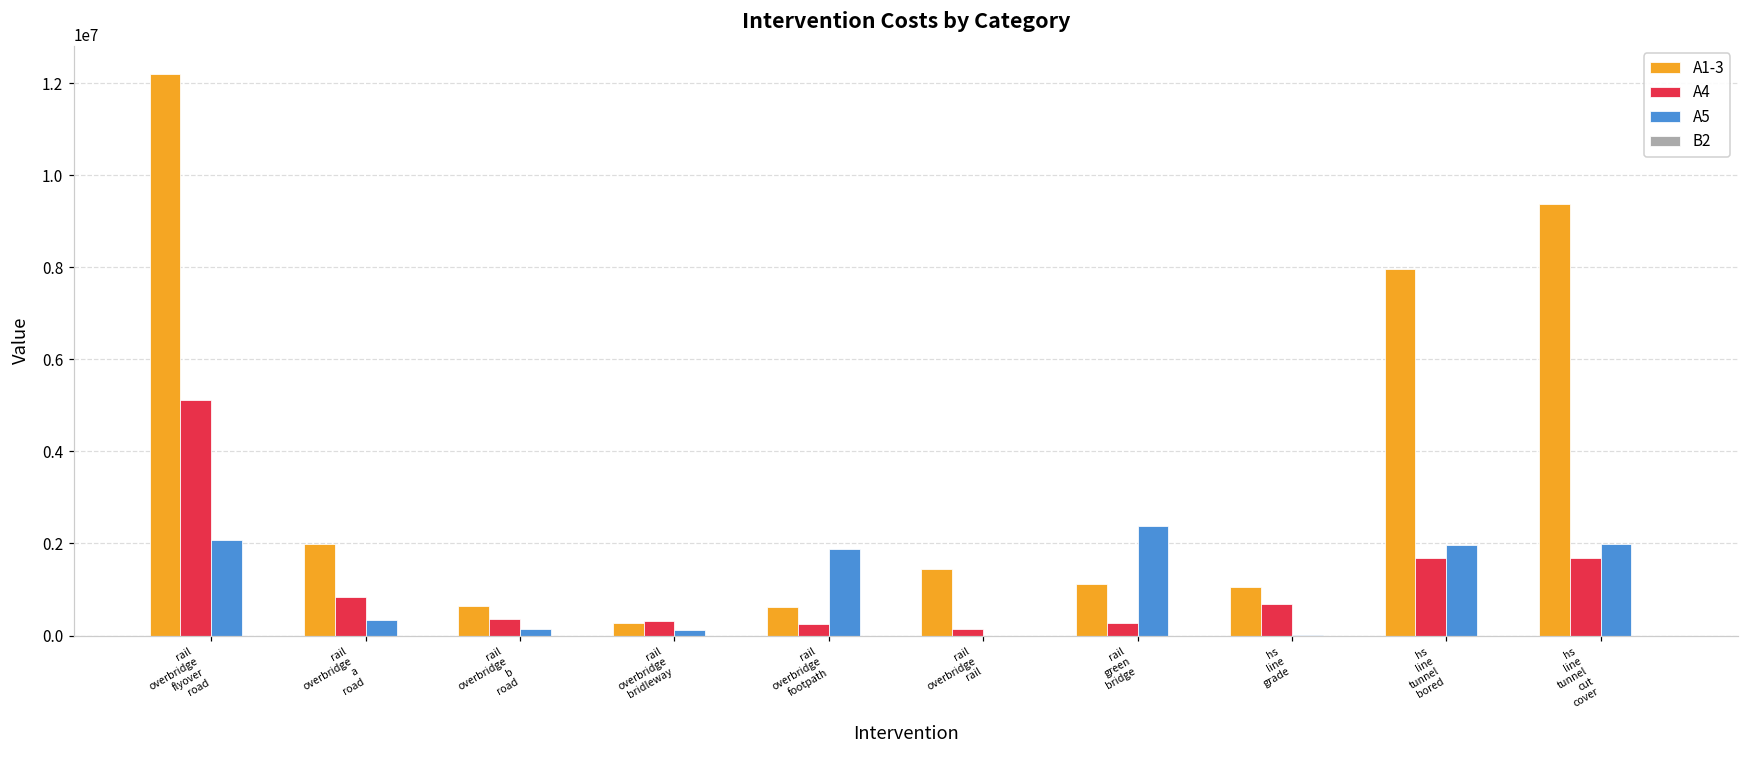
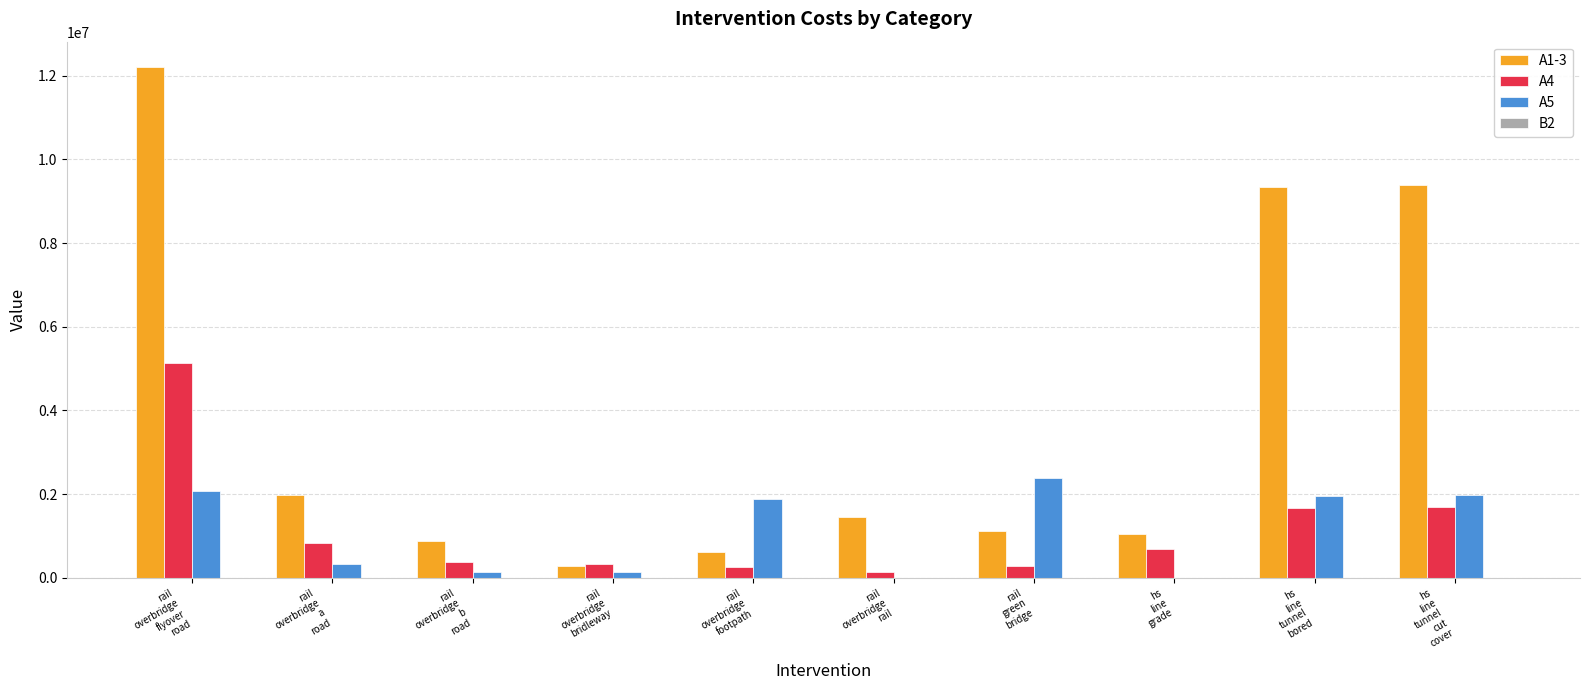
  {
    "A1-3": {
      "rail overbridge flyover road": 12200000,
      "rail overbridge a road": 2000000,
-     "rail overbridge b road": 600000,
+     "rail overbridge b road": 900000,
      "rail overbridge bridleway": 300000,
      "rail overbridge footpath": 600000,
      "rail overbridge rail": 1400000,
      "rail green bridge": 1100000,
      "hs line grade": 1100000,
-     "hs line tunnel bored": 8000000,
+     "hs line tunnel bored": 9300000,
      "hs line tunnel cut cover": 9400000
    },
    "A4": {
      "rail overbridge flyover road": 5100000,
      "rail overbridge a road": 800000,
      "rail overbridge b road": 400000,
      "rail overbridge bridleway": 300000,
      "rail overbridge footpath": 300000,
      "rail overbridge rail": 100000,
      "rail green bridge": 300000,
      "hs line grade": 700000,
      "hs line tunnel bored": 1700000,
      "hs line tunnel cut cover": 1700000
    },
    "A5": {
      "rail overbridge flyover road": 2100000,
      "rail overbridge a road": 300000,
      "rail overbridge b road": 100000,
      "rail overbridge bridleway": 100000,
      "rail overbridge footpath": 1900000,
      "rail overbridge rail": 0,
      "rail green bridge": 2400000,
      "hs line tunnel bored": 2000000,
      "hs line tunnel cut cover": 2000000
    },
    "B2": {
      "rail overbridge flyover road": 0,
      "rail overbridge a road": 0,
      "rail overbridge b road": 0,
      "rail overbridge bridleway": 0,
      "rail overbridge footpath": 0,
      "rail overbridge rail": 0,
      "rail green bridge": 0,
      "hs line grade": 0,
      "hs line tunnel bored": 0,
      "hs line tunnel cut cover": 0
    }
  }
